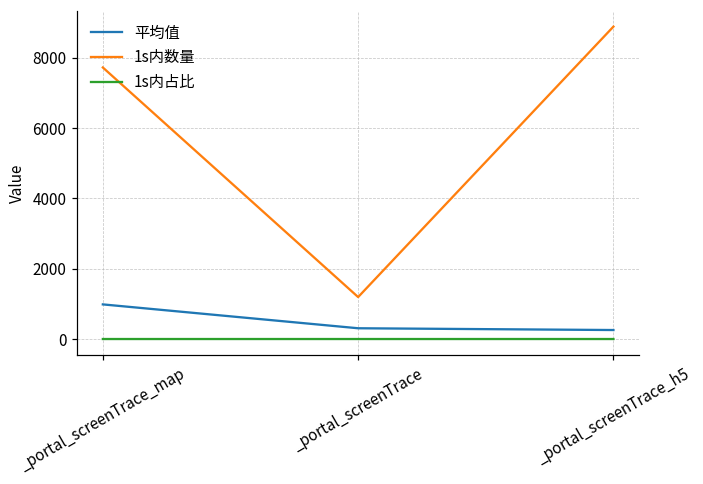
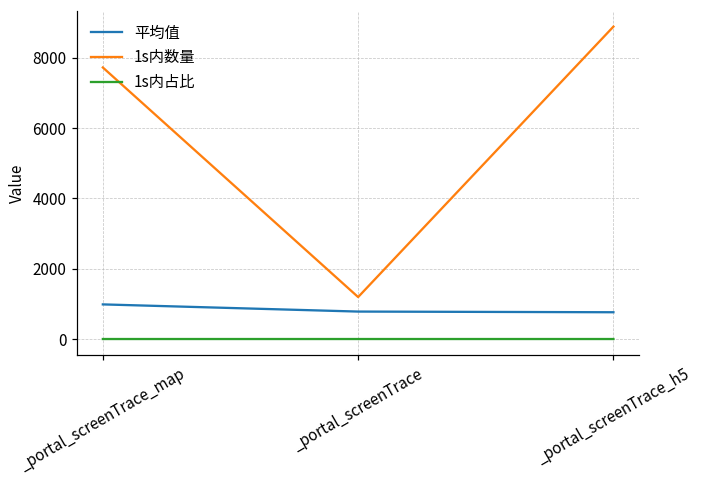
  {
    "平均值": {
      "_portal_screenTrace_map": 1000,
-     "_portal_screenTrace": 300,
-     "_portal_screenTrace_h5": 300
+     "_portal_screenTrace": 800,
+     "_portal_screenTrace_h5": 800
    },
    "1s内数量": {
      "_portal_screenTrace_map": 7700,
      "_portal_screenTrace": 1200,
      "_portal_screenTrace_h5": 8900
    },
    "1s内占比": {
      "_portal_screenTrace_map": 0,
      "_portal_screenTrace": 0,
      "_portal_screenTrace_h5": 0
    }
  }
